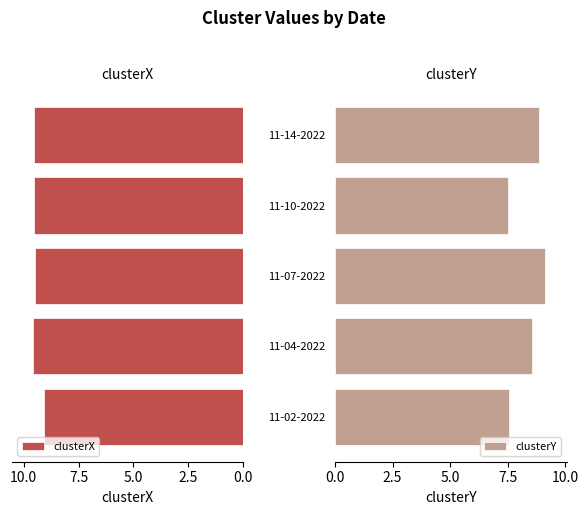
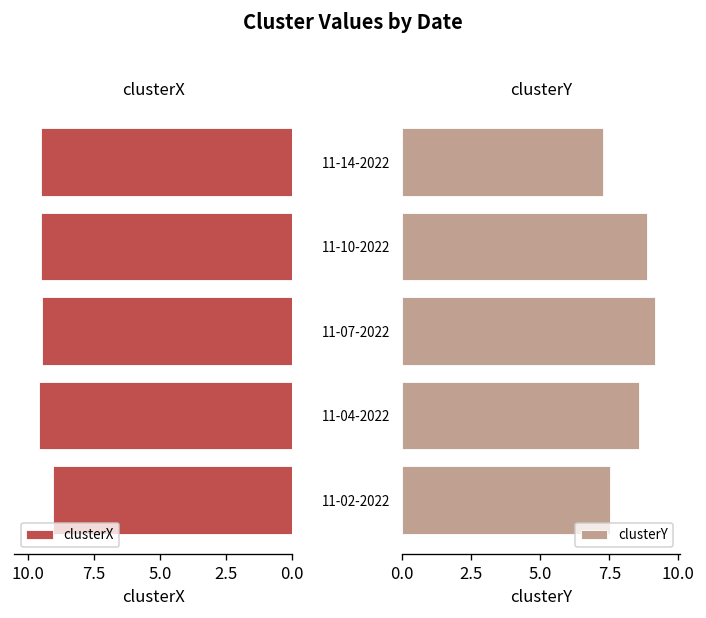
  {
    "clusterY": {
-     "11-14-2022": 8.9,
-     "11-10-2022": 7.5,
+     "11-14-2022": 7.3,
+     "11-10-2022": 8.9,
      "11-07-2022": 9.1,
      "11-04-2022": 8.6,
      "11-02-2022": 7.5
    }
  }
